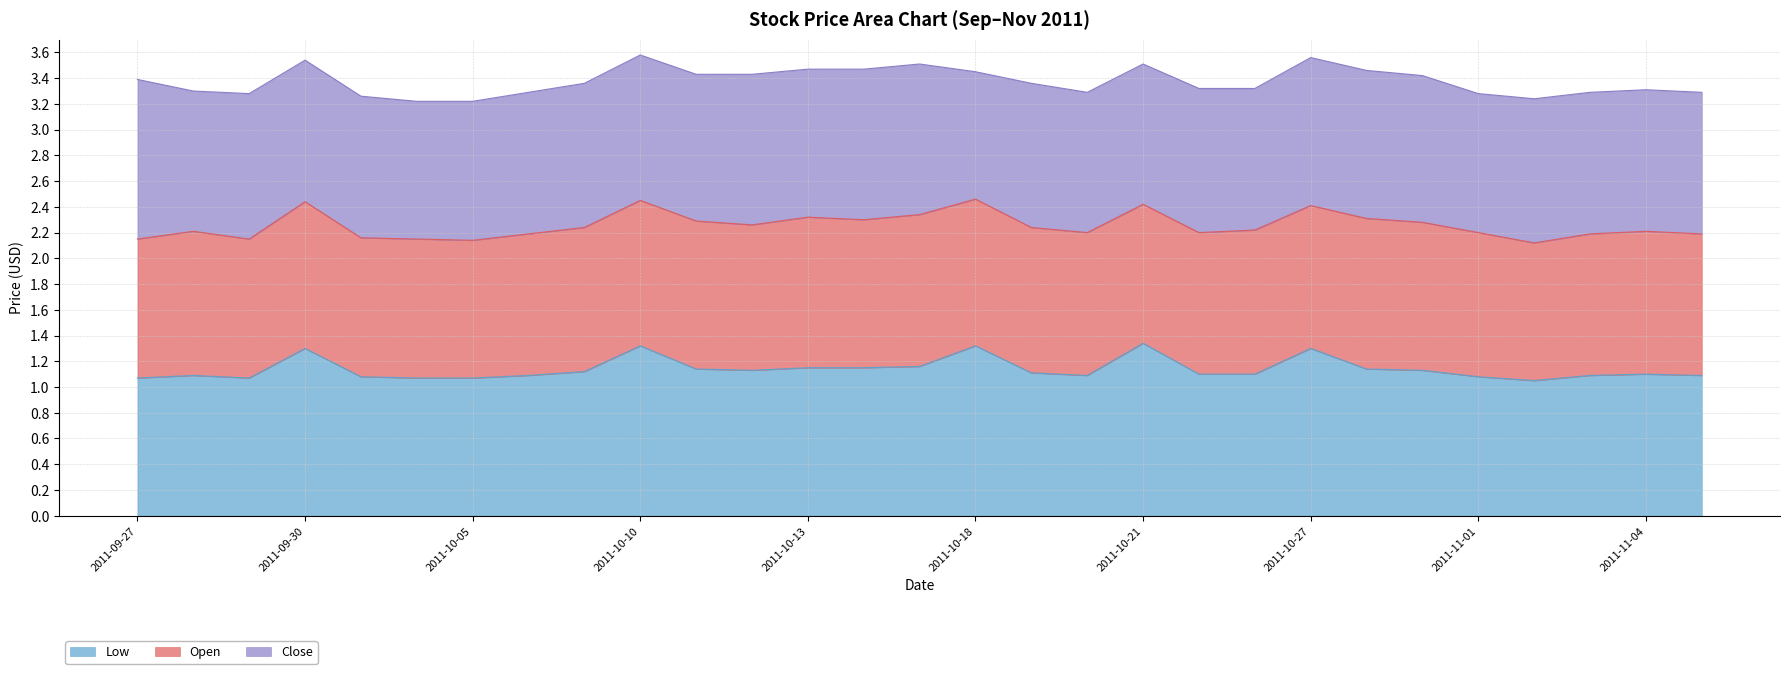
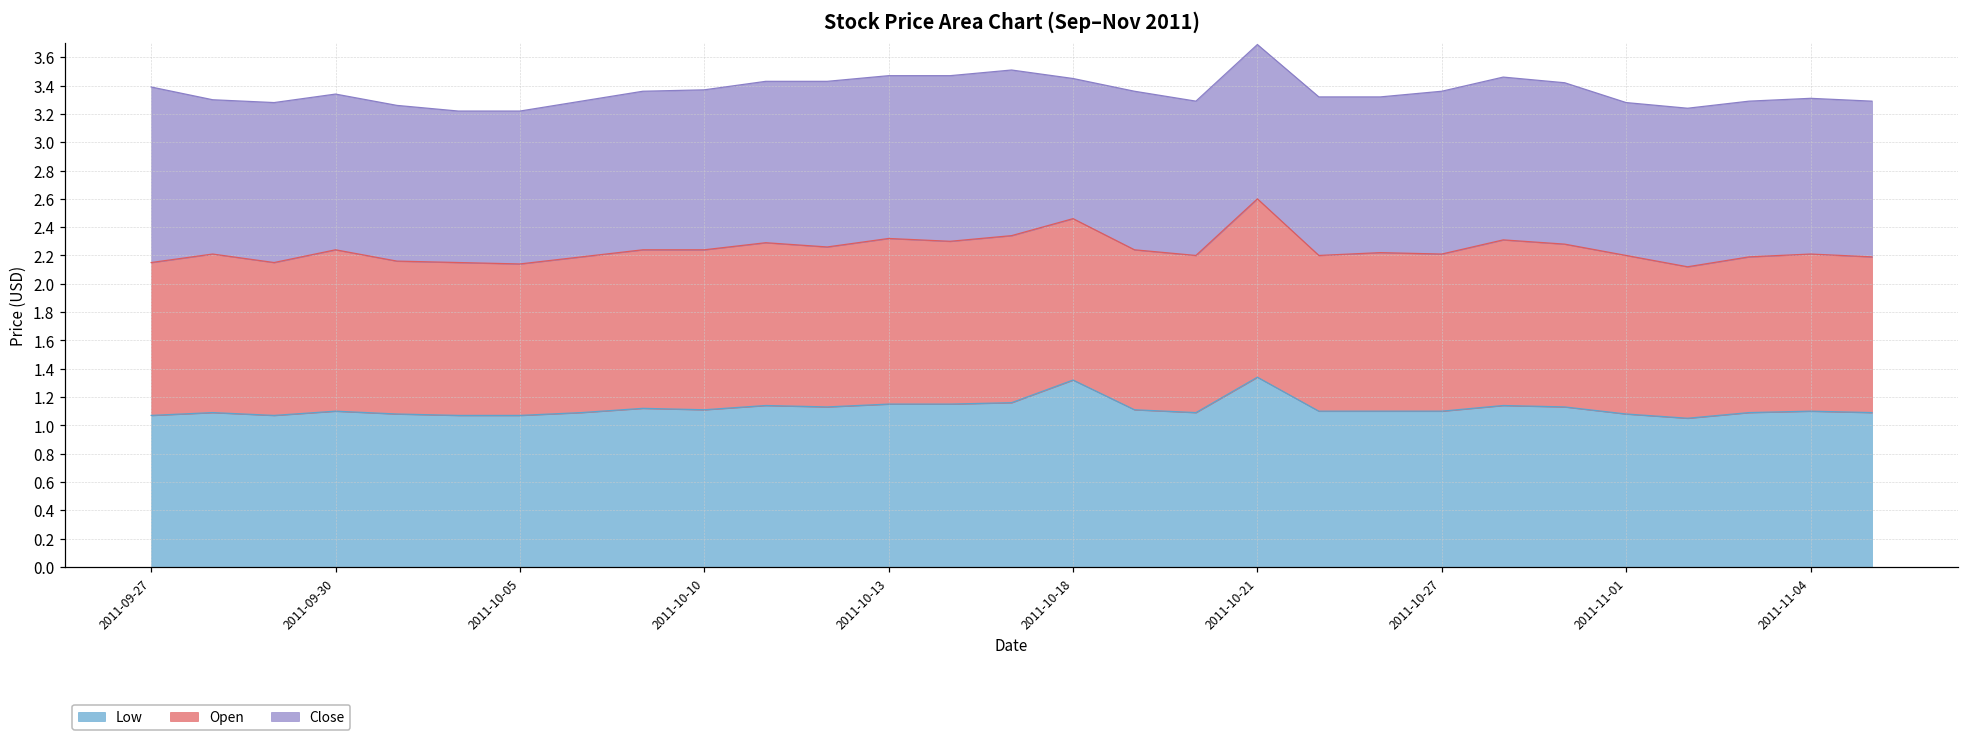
  {
    "Low": {
      "2011-09-27": 1.07,
-     "2011-09-30": 1.3,
+     "2011-09-30": 1.1,
      "2011-10-05": 1.07,
-     "2011-10-10": 1.32,
+     "2011-10-10": 1.11,
      "2011-10-13": 1.15,
      "2011-10-18": 1.32,
      "2011-10-21": 1.34,
-     "2011-10-27": 1.3,
+     "2011-10-27": 1.1,
      "2011-11-01": 1.08,
      "2011-11-04": 1.10
    },
    "Open": {
      "2011-09-27": 1.08,
      "2011-09-30": 1.14,
      "2011-10-05": 1.07,
      "2011-10-10": 1.13,
      "2011-10-13": 1.17,
      "2011-10-18": 1.14,
-     "2011-10-21": 1.08,
+     "2011-10-21": 1.26,
      "2011-10-27": 1.11,
      "2011-11-01": 1.12,
      "2011-11-04": 1.11
    },
    "Close": {
      "2011-09-27": 1.24,
      "2011-09-30": 1.10,
      "2011-10-05": 1.08,
      "2011-10-10": 1.13,
      "2011-10-13": 1.15,
      "2011-10-18": 0.99,
      "2011-10-21": 1.09,
      "2011-10-27": 1.15,
      "2011-11-01": 1.08,
      "2011-11-04": 1.10
    }
  }
